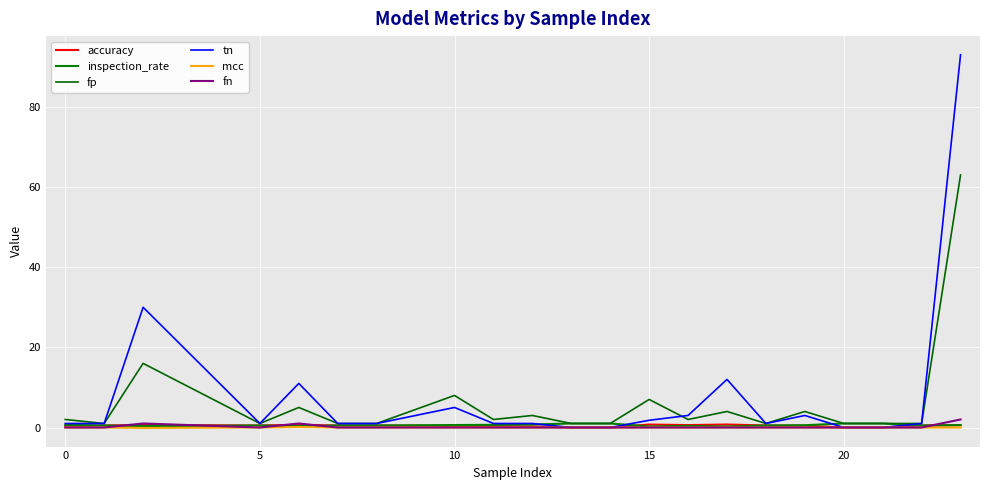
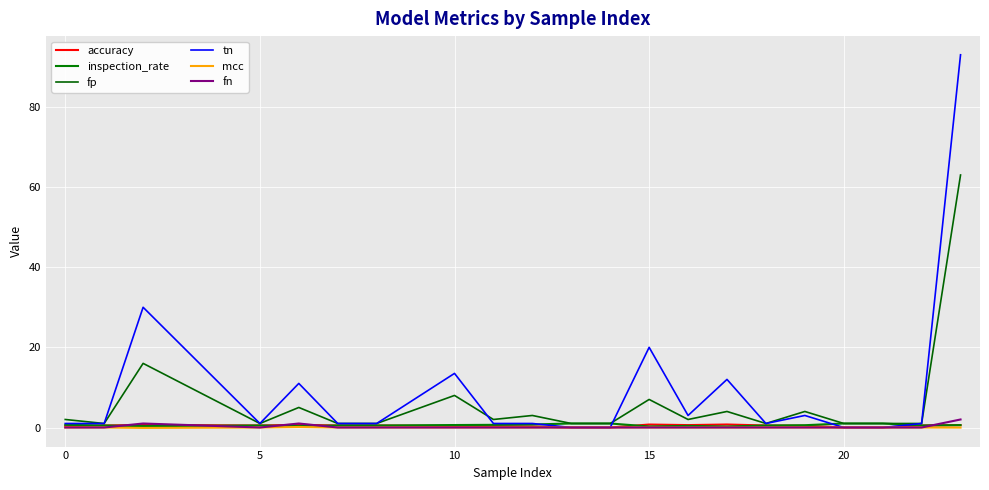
  {
    "tn": {
-     "10": 5,
-     "15": 2
+     "10": 14,
+     "15": 20
    }
  }
